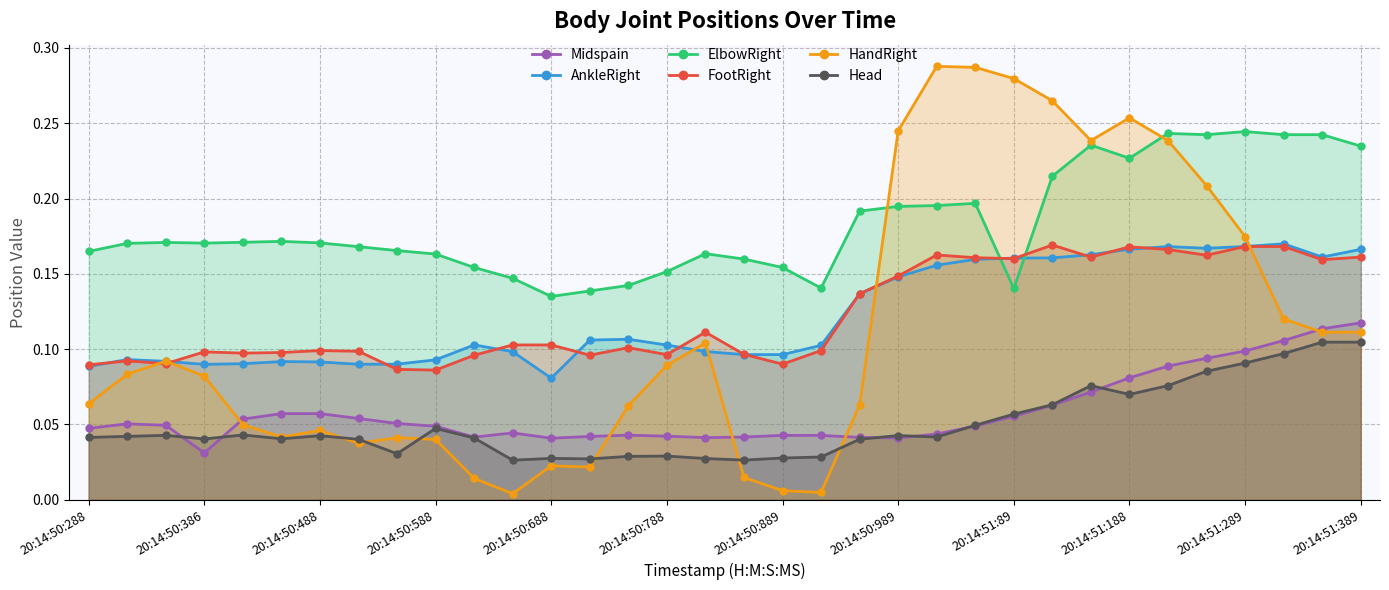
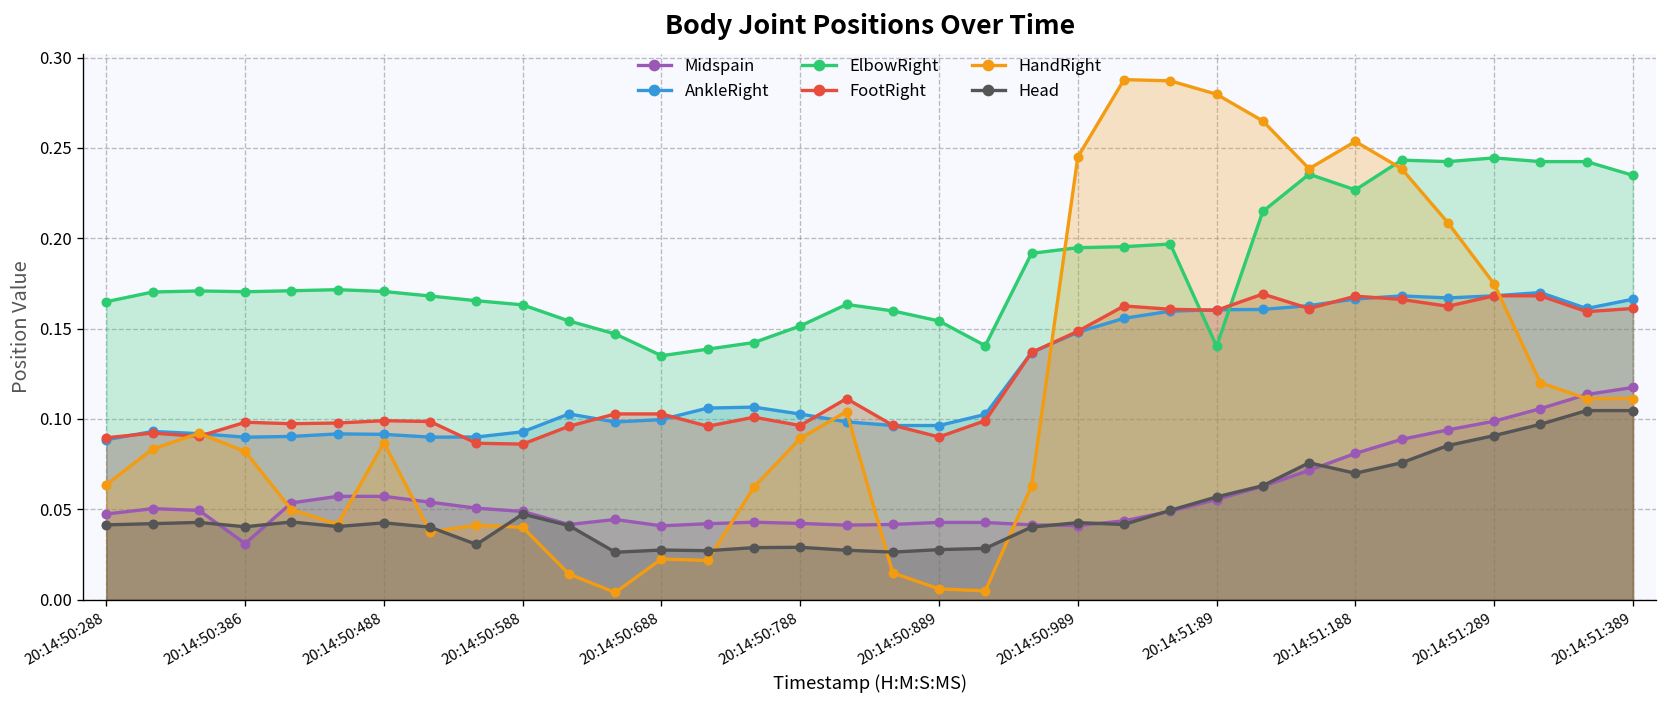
  {
    "Midspain": {
      "20:14:50:288": 0.047,
      "20:14:50:386": 0.031,
      "20:14:50:488": 0.057,
      "20:14:50:688": 0.041,
      "20:14:50:788": 0.042,
      "20:14:50:889": 0.043,
      "20:14:51:188": 0.081,
      "20:14:51:289": 0.099,
      "20:14:51:389": 0.117
    },
    "AnkleRight": {
      "20:14:50:386": 0.090,
      "20:14:50:488": 0.091,
      "20:14:50:588": 0.093,
-     "20:14:50:688": 0.081,
+     "20:14:50:688": 0.100,
      "20:14:50:788": 0.103,
      "20:14:50:889": 0.096,
      "20:14:51:389": 0.166
    },
    "ElbowRight": {
      "20:14:50:288": 0.165,
      "20:14:50:386": 0.170,
      "20:14:50:488": 0.171,
      "20:14:50:588": 0.163,
      "20:14:50:688": 0.135,
      "20:14:50:788": 0.151,
      "20:14:50:889": 0.154,
      "20:14:50:989": 0.195,
      "20:14:51:89": 0.140,
      "20:14:51:188": 0.227,
      "20:14:51:289": 0.244,
      "20:14:51:389": 0.235
    },
    "FootRight": {
      "20:14:50:386": 0.098,
      "20:14:50:488": 0.099,
      "20:14:50:588": 0.086,
      "20:14:50:688": 0.103,
      "20:14:50:788": 0.096,
      "20:14:50:889": 0.090,
      "20:14:51:389": 0.161
    },
    "HandRight": {
      "20:14:50:288": 0.064,
      "20:14:50:386": 0.082,
-     "20:14:50:488": 0.046,
+     "20:14:50:488": 0.087,
      "20:14:50:588": 0.040,
      "20:14:50:688": 0.022,
      "20:14:50:788": 0.089,
      "20:14:50:889": 0.006,
      "20:14:50:989": 0.245,
      "20:14:51:89": 0.280,
      "20:14:51:188": 0.254,
      "20:14:51:289": 0.175,
      "20:14:51:389": 0.111
    },
    "Head": {
      "20:14:50:288": 0.041,
      "20:14:50:386": 0.040,
      "20:14:50:488": 0.042,
      "20:14:50:688": 0.027,
      "20:14:50:788": 0.029,
      "20:14:50:889": 0.028,
      "20:14:51:188": 0.070,
      "20:14:51:289": 0.091,
      "20:14:51:389": 0.105
    }
  }
